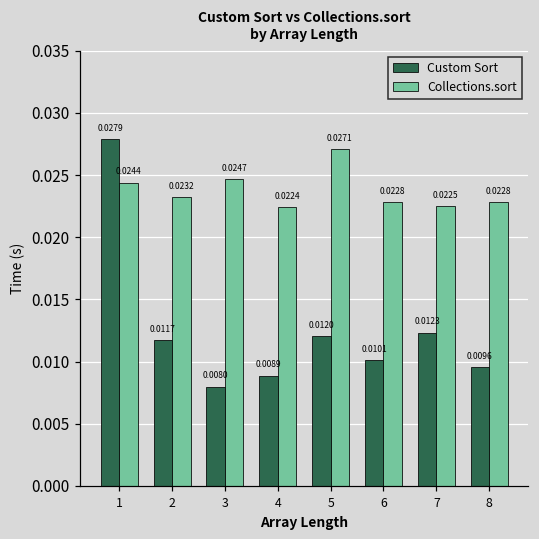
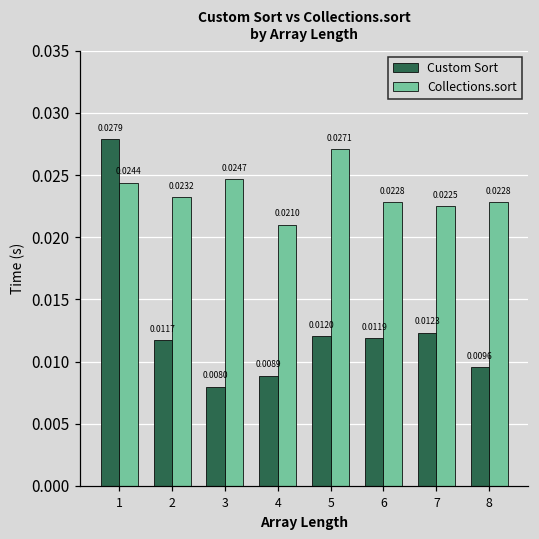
  {
    "Custom Sort": {
      "1": 0.0279,
      "2": 0.0117,
      "3": 0.0080,
      "4": 0.0089,
      "5": 0.0120,
-     "6": 0.0101,
+     "6": 0.0119,
      "7": 0.0123,
      "8": 0.0096
    },
    "Collections.sort": {
      "1": 0.0244,
      "2": 0.0232,
      "3": 0.0247,
-     "4": 0.0224,
+     "4": 0.0210,
      "5": 0.0271,
      "6": 0.0228,
      "7": 0.0225,
      "8": 0.0228
    }
  }
